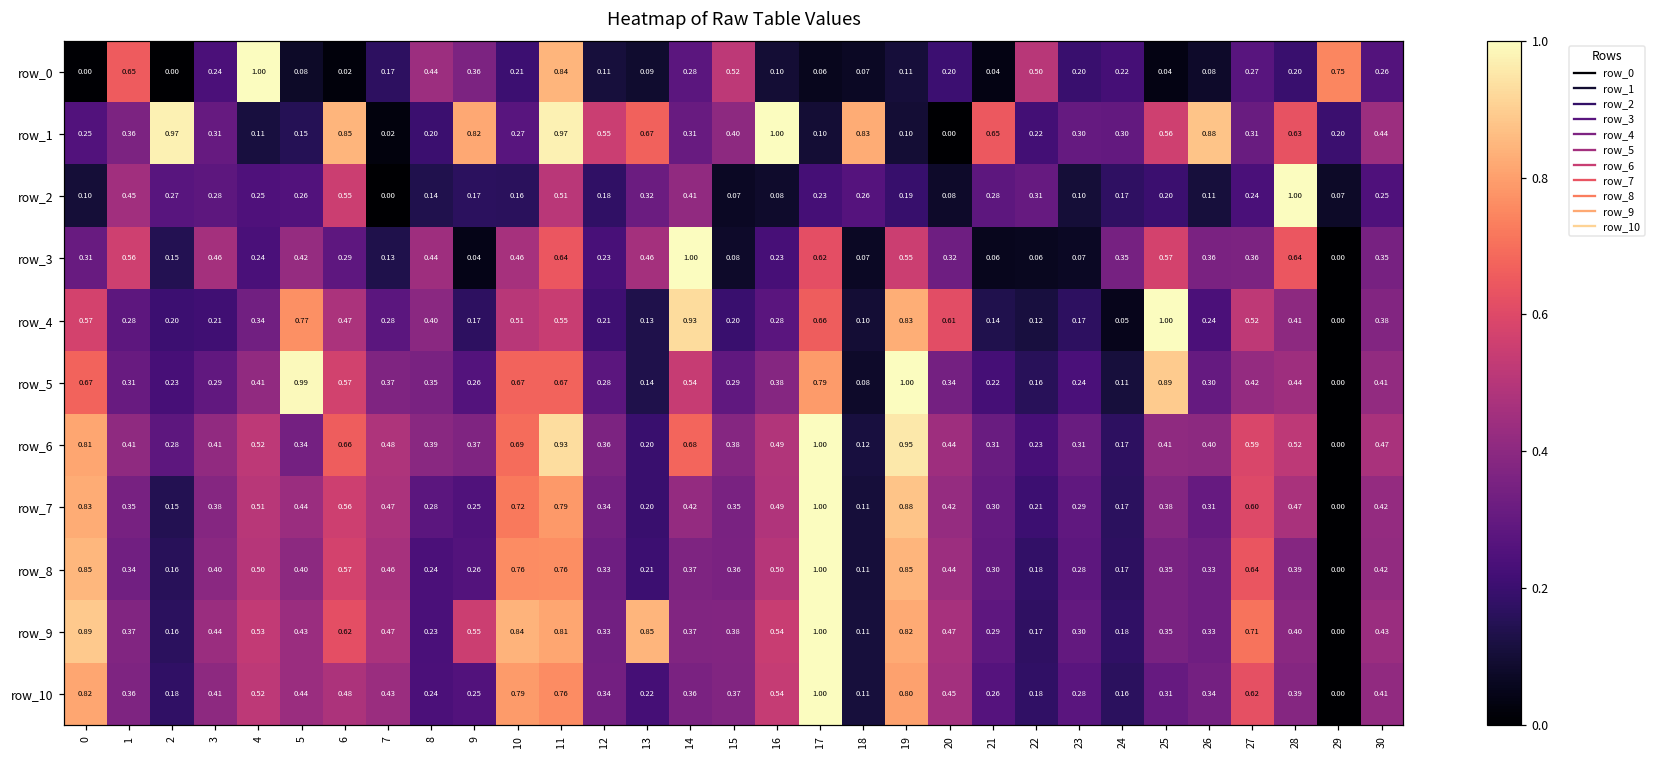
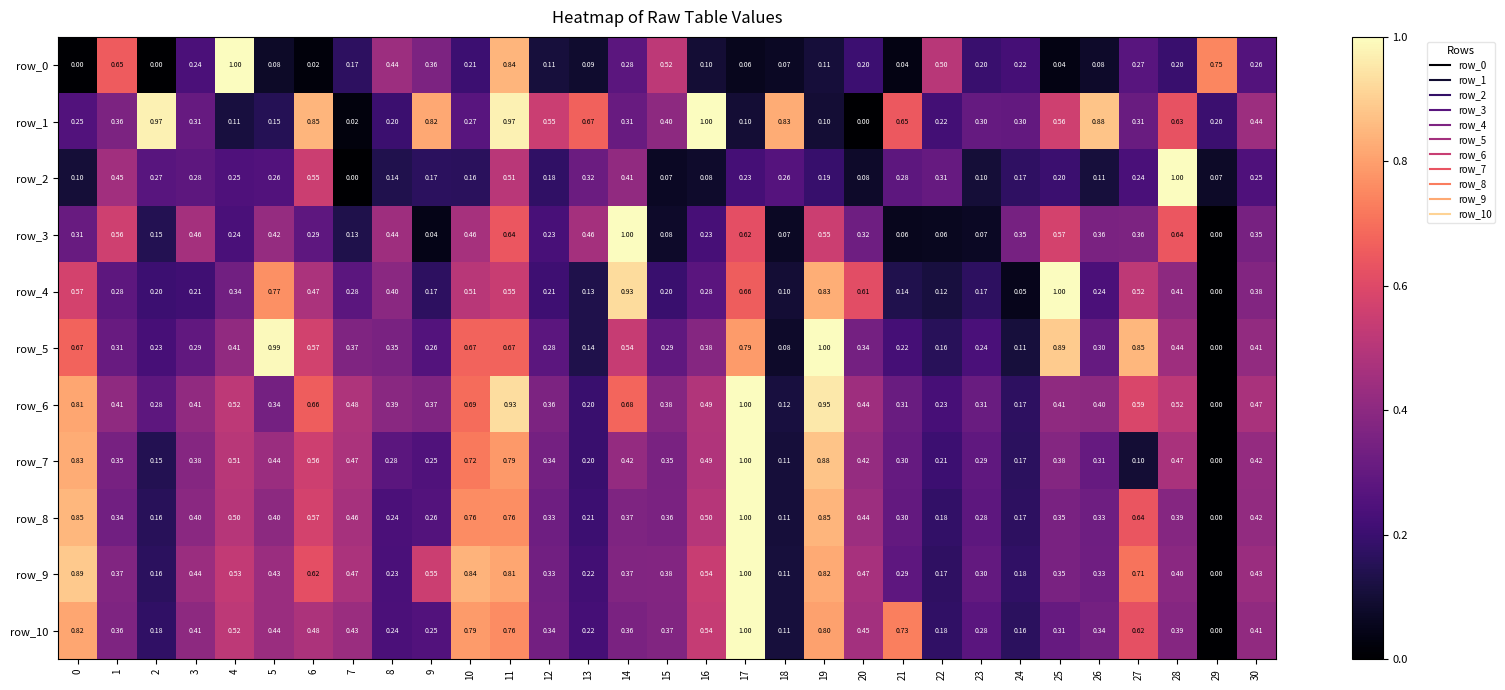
  {
    "row_5": {
      "0": 0.67,
      "1": 0.31,
      "2": 0.23,
      "3": 0.29,
      "4": 0.41,
      "5": 0.99,
      "6": 0.57,
      "7": 0.37,
      "8": 0.35,
      "9": 0.26,
      "10": 0.67,
      "11": 0.67,
      "12": 0.28,
      "13": 0.14,
      "14": 0.54,
      "15": 0.29,
      "16": 0.38,
      "17": 0.79,
      "18": 0.08,
      "19": 1.00,
      "20": 0.34,
      "21": 0.22,
      "22": 0.16,
      "23": 0.24,
      "24": 0.11,
      "25": 0.89,
      "26": 0.30,
-     "27": 0.42,
+     "27": 0.85,
      "28": 0.44,
      "29": 0.00,
      "30": 0.41
    },
    "row_7": {
      "0": 0.83,
      "1": 0.35,
      "2": 0.15,
      "3": 0.38,
      "4": 0.51,
      "5": 0.44,
      "6": 0.56,
      "7": 0.47,
      "8": 0.28,
      "9": 0.25,
      "10": 0.72,
      "11": 0.79,
      "12": 0.34,
      "13": 0.20,
      "14": 0.42,
      "15": 0.35,
      "16": 0.49,
      "17": 1.00,
      "18": 0.11,
      "19": 0.88,
      "20": 0.42,
      "21": 0.30,
      "22": 0.21,
      "23": 0.29,
      "24": 0.17,
      "25": 0.38,
      "26": 0.31,
-     "27": 0.60,
+     "27": 0.10,
      "28": 0.47,
      "29": 0.00,
      "30": 0.42
    },
    "row_9": {
      "0": 0.89,
      "1": 0.37,
      "2": 0.16,
      "3": 0.44,
      "4": 0.53,
      "5": 0.43,
      "6": 0.62,
      "7": 0.47,
      "8": 0.23,
      "9": 0.55,
      "10": 0.84,
      "11": 0.81,
      "12": 0.33,
-     "13": 0.85,
+     "13": 0.22,
      "14": 0.37,
      "15": 0.38,
      "16": 0.54,
      "17": 1.00,
      "18": 0.11,
      "19": 0.82,
      "20": 0.47,
      "21": 0.29,
      "22": 0.17,
      "23": 0.30,
      "24": 0.18,
      "25": 0.35,
      "26": 0.33,
      "27": 0.71,
      "28": 0.40,
      "29": 0.00,
      "30": 0.43
    },
    "row_10": {
      "0": 0.82,
      "1": 0.36,
      "2": 0.18,
      "3": 0.41,
      "4": 0.52,
      "5": 0.44,
      "6": 0.48,
      "7": 0.43,
      "8": 0.24,
      "9": 0.25,
      "10": 0.79,
      "11": 0.76,
      "12": 0.34,
      "13": 0.22,
      "14": 0.36,
      "15": 0.37,
      "16": 0.54,
      "17": 1.00,
      "18": 0.11,
      "19": 0.80,
      "20": 0.45,
-     "21": 0.26,
+     "21": 0.73,
      "22": 0.18,
      "23": 0.28,
      "24": 0.16,
      "25": 0.31,
      "26": 0.34,
      "27": 0.62,
      "28": 0.39,
      "29": 0.00,
      "30": 0.41
    }
  }
